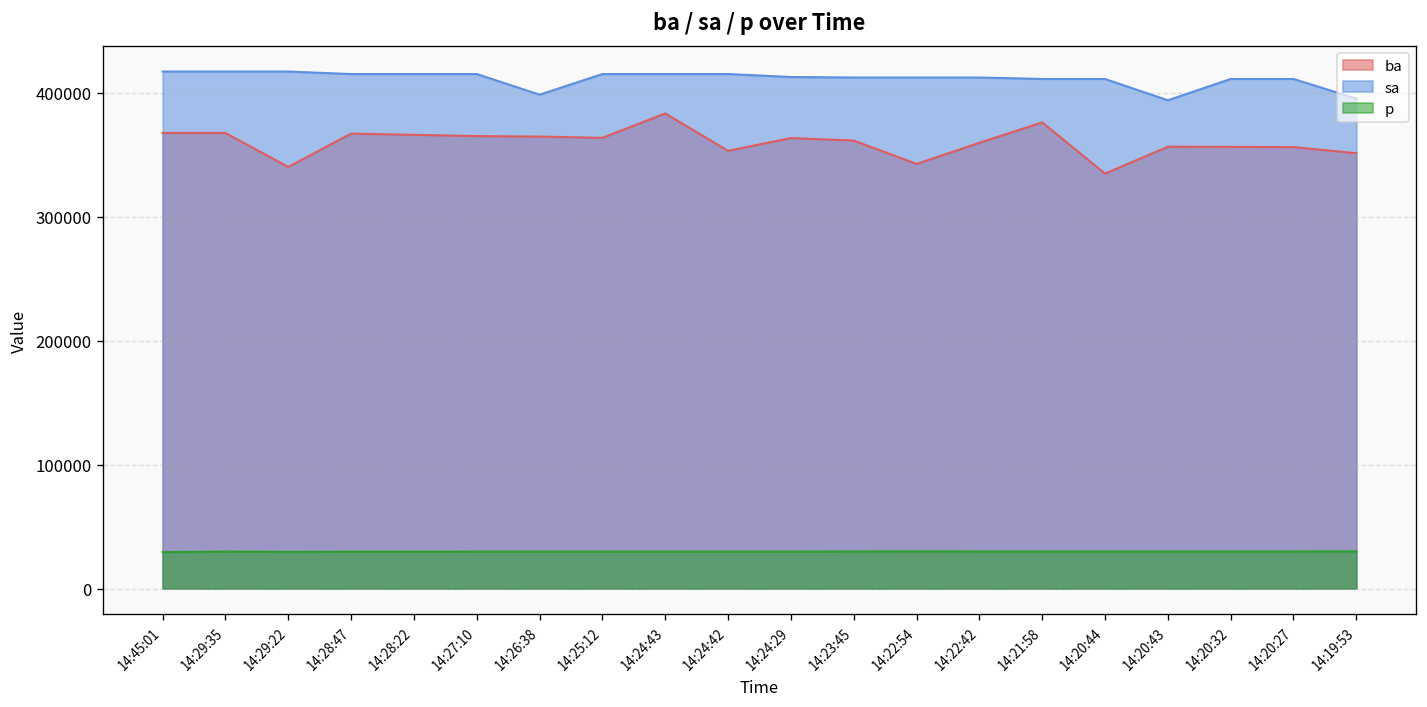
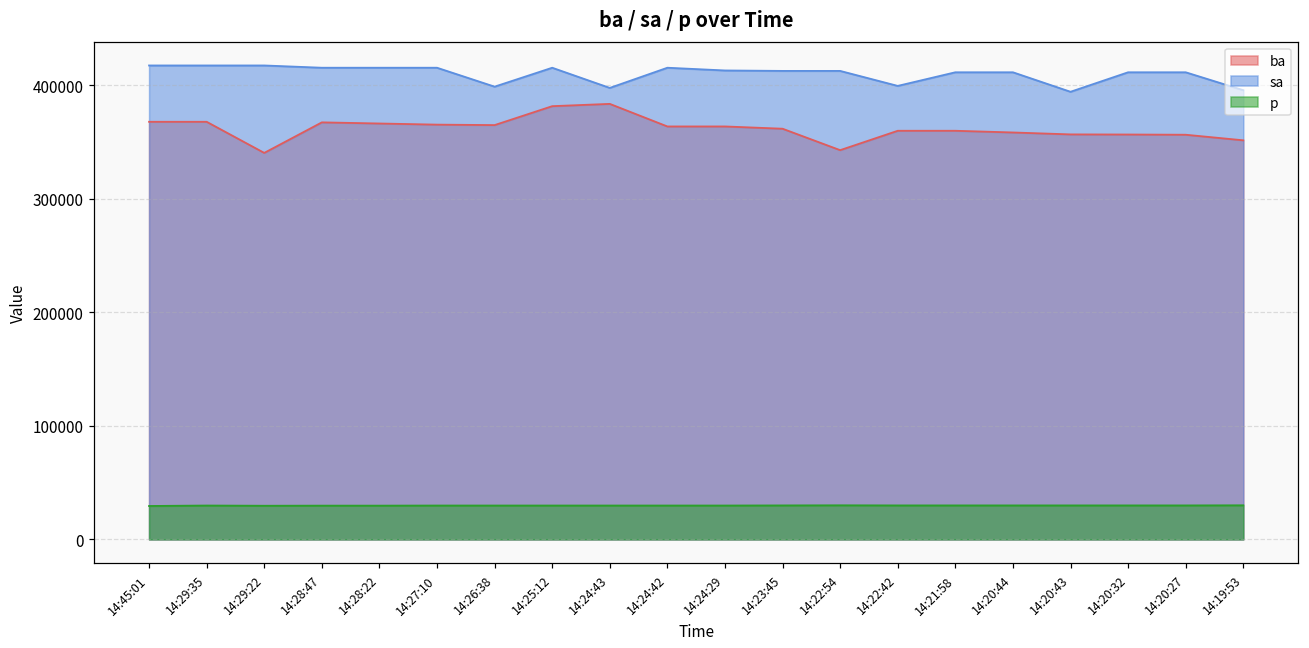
  {
    "ba": {
      "14:45:01": 368000,
      "14:29:35": 368000,
      "14:29:22": 340000,
      "14:28:47": 367000,
      "14:28:22": 366000,
      "14:27:10": 365000,
      "14:26:38": 365000,
-     "14:25:12": 364000,
+     "14:25:12": 381000,
      "14:24:43": 383000,
-     "14:24:42": 353000,
+     "14:24:42": 364000,
      "14:24:29": 364000,
      "14:23:45": 362000,
      "14:22:54": 343000,
      "14:22:42": 360000,
-     "14:21:58": 376000,
-     "14:20:44": 335000,
+     "14:21:58": 360000,
+     "14:20:44": 358000,
      "14:20:43": 357000,
      "14:20:32": 357000,
      "14:20:27": 356000,
      "14:19:53": 351000
    },
    "sa": {
      "14:45:01": 417000,
      "14:29:35": 417000,
      "14:29:22": 417000,
      "14:28:47": 415000,
      "14:28:22": 415000,
      "14:27:10": 415000,
      "14:26:38": 399000,
      "14:25:12": 415000,
-     "14:24:43": 415000,
+     "14:24:43": 398000,
      "14:24:42": 415000,
      "14:24:29": 413000,
      "14:23:45": 413000,
      "14:22:54": 413000,
-     "14:22:42": 413000,
+     "14:22:42": 399000,
      "14:21:58": 411000,
      "14:20:44": 411000,
      "14:20:43": 394000,
      "14:20:32": 411000,
      "14:20:27": 411000
    },
    "p": {
      "14:45:01": 29000,
      "14:29:35": 30000,
      "14:29:22": 30000,
      "14:28:47": 30000,
      "14:28:22": 30000,
      "14:27:10": 30000,
      "14:26:38": 30000,
      "14:25:12": 30000,
      "14:24:43": 30000,
      "14:24:42": 30000,
      "14:24:29": 30000,
      "14:23:45": 30000,
      "14:22:54": 30000,
      "14:22:42": 30000,
      "14:21:58": 30000,
      "14:20:44": 30000,
      "14:20:43": 30000,
      "14:20:32": 30000,
      "14:20:27": 30000,
      "14:19:53": 30000
    }
  }
